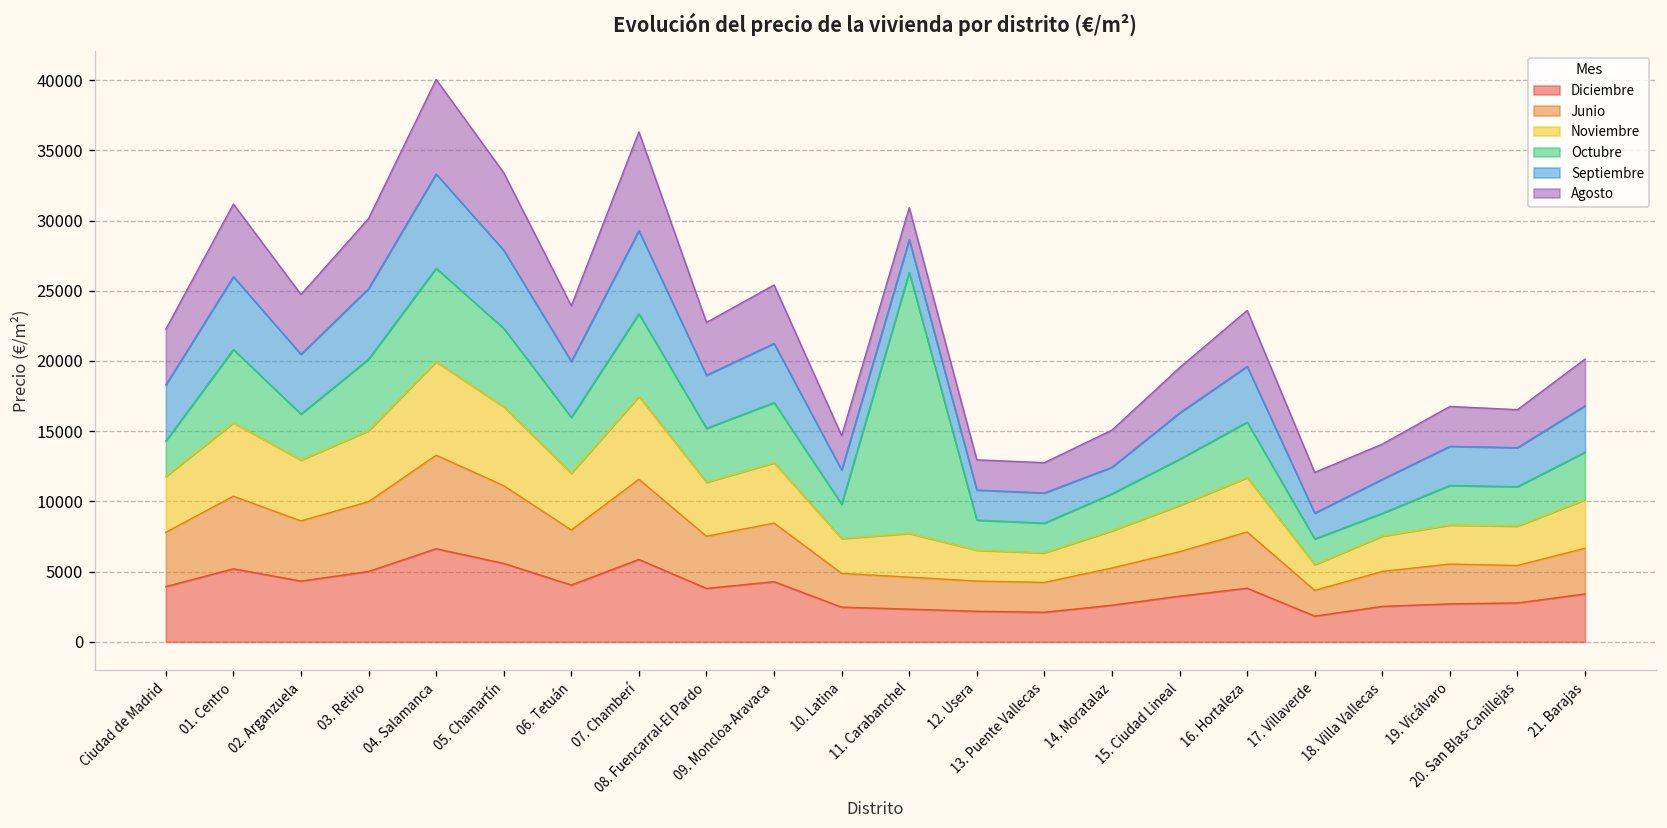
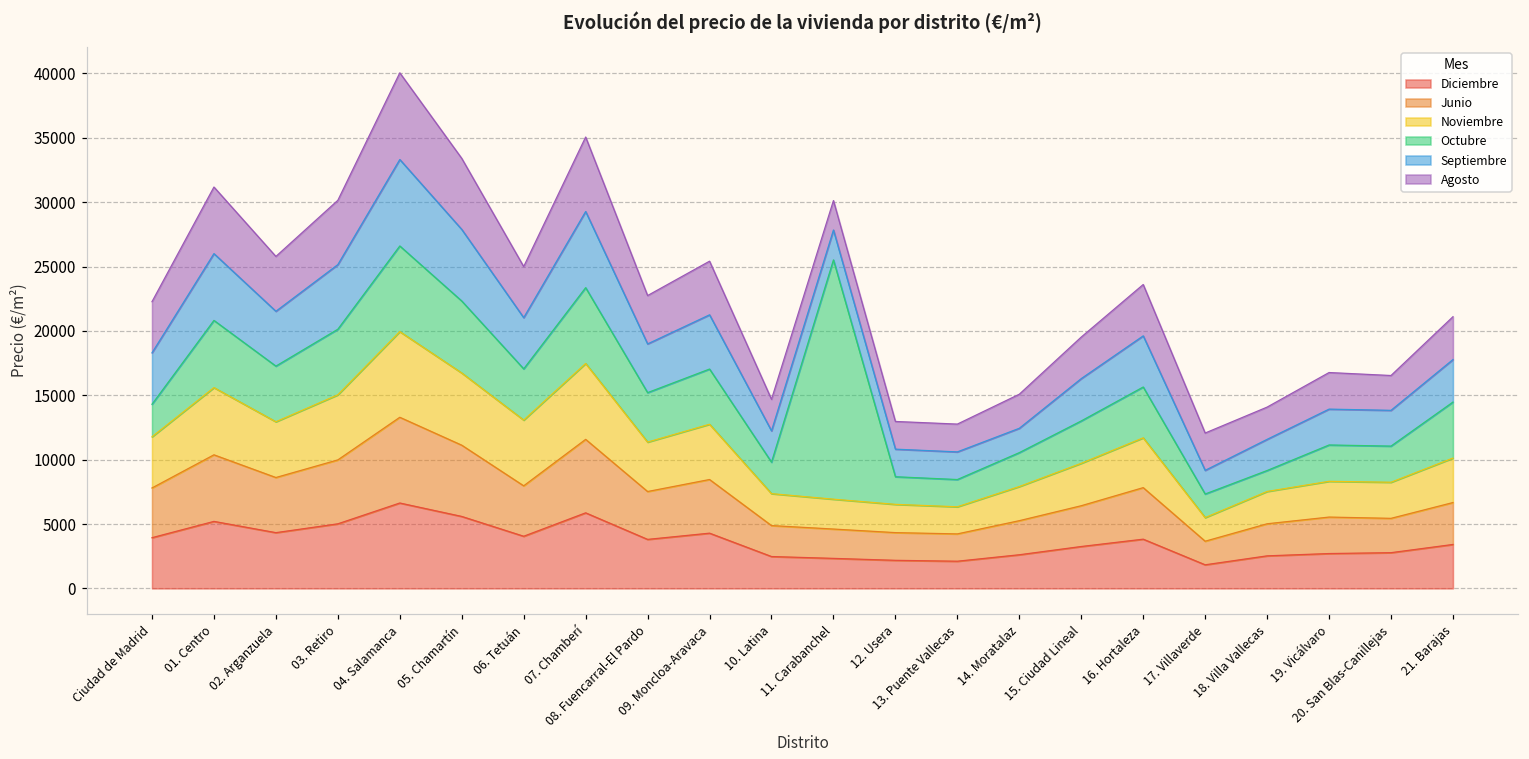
  {
    "Noviembre": {
      "Ciudad de Madrid": 4000,
      "01. Centro": 5200,
      "02. Arganzuela": 4300,
      "03. Retiro": 5100,
      "04. Salamanca": 6700,
      "05. Chamartín": 5600,
-     "06. Tetuán": 4000,
+     "06. Tetuán": 5100,
      "07. Chamberí": 5900,
      "08. Fuencarral-El Pardo": 3800,
      "09. Moncloa-Aravaca": 4300,
      "10. Latina": 2500,
-     "11. Carabanchel": 3100,
+     "11. Carabanchel": 2300,
      "12. Usera": 2200,
      "13. Puente Vallecas": 2100,
      "14. Moratalaz": 2700,
      "15. Ciudad Lineal": 3300,
      "16. Hortaleza": 3900,
      "17. Villaverde": 1800,
      "18. Villa Vallecas": 2500,
      "19. Vicálvaro": 2800,
      "20. San Blas-Canillejas": 2800,
      "21. Barajas": 3500
    },
    "Octubre": {
      "Ciudad de Madrid": 2500,
      "01. Centro": 5200,
-     "02. Arganzuela": 3300,
+     "02. Arganzuela": 4300,
      "03. Retiro": 5100,
      "04. Salamanca": 6700,
      "05. Chamartín": 5600,
      "06. Tetuán": 4000,
      "07. Chamberí": 5900,
      "08. Fuencarral-El Pardo": 3800,
      "09. Moncloa-Aravaca": 4300,
      "10. Latina": 2400,
      "11. Carabanchel": 18600,
      "12. Usera": 2100,
      "13. Puente Vallecas": 2100,
      "14. Moratalaz": 2600,
      "15. Ciudad Lineal": 3300,
      "16. Hortaleza": 3900,
      "17. Villaverde": 1800,
      "18. Villa Vallecas": 1600,
      "19. Vicálvaro": 2800,
      "20. San Blas-Canillejas": 2800,
-     "21. Barajas": 3400
+     "21. Barajas": 4400
    },
    "Septiembre": {
      "Ciudad de Madrid": 4000,
      "01. Centro": 5200,
      "02. Arganzuela": 4300,
      "03. Retiro": 5000,
      "04. Salamanca": 6700,
      "05. Chamartín": 5600,
      "06. Tetuán": 4000,
      "07. Chamberí": 5900,
      "08. Fuencarral-El Pardo": 3800,
      "09. Moncloa-Aravaca": 4200,
      "10. Latina": 2400,
      "11. Carabanchel": 2300,
      "12. Usera": 2100,
      "13. Puente Vallecas": 2100,
      "14. Moratalaz": 1900,
      "15. Ciudad Lineal": 3300,
      "16. Hortaleza": 4000,
      "17. Villaverde": 1800,
      "18. Villa Vallecas": 2400,
      "19. Vicálvaro": 2800,
      "20. San Blas-Canillejas": 2800,
      "21. Barajas": 3300
    },
    "Agosto": {
      "Ciudad de Madrid": 4000,
      "01. Centro": 5200,
      "02. Arganzuela": 4300,
      "03. Retiro": 5000,
      "04. Salamanca": 6700,
      "05. Chamartín": 5500,
      "06. Tetuán": 4000,
-     "07. Chamberí": 7000,
+     "07. Chamberí": 5800,
      "08. Fuencarral-El Pardo": 3800,
      "09. Moncloa-Aravaca": 4200,
      "10. Latina": 2400,
      "11. Carabanchel": 2300,
      "12. Usera": 2200,
      "13. Puente Vallecas": 2200,
      "14. Moratalaz": 2600,
      "15. Ciudad Lineal": 3200,
      "16. Hortaleza": 4000,
      "17. Villaverde": 2900,
      "18. Villa Vallecas": 2500,
      "19. Vicálvaro": 2800,
      "20. San Blas-Canillejas": 2700,
      "21. Barajas": 3300
    }
  }
